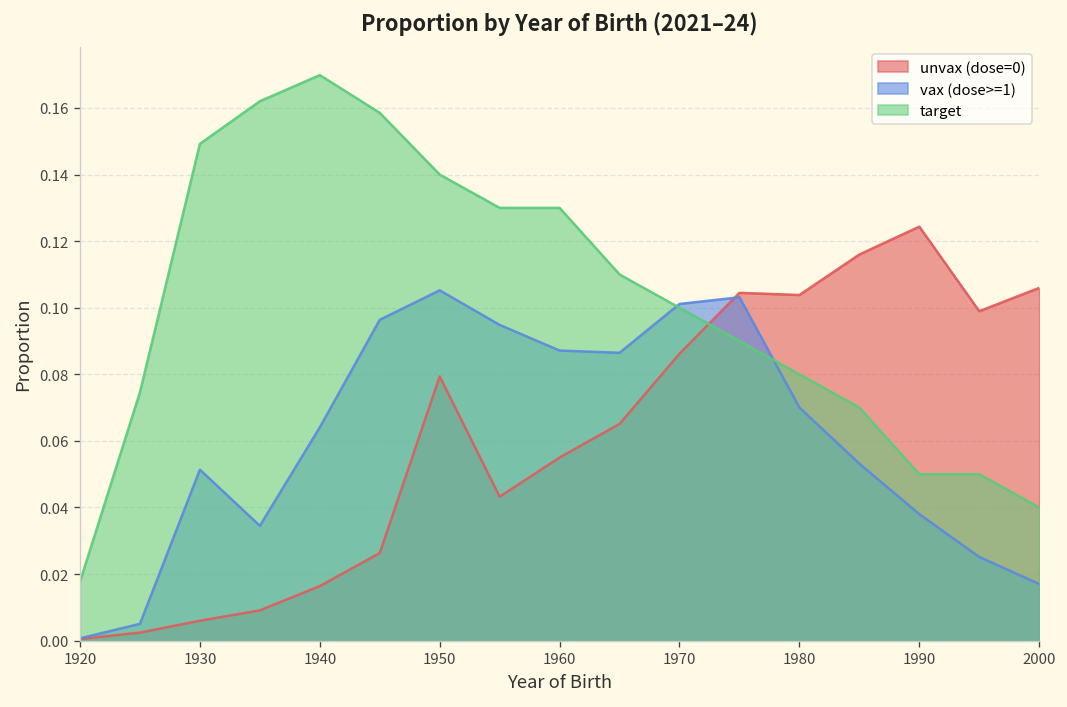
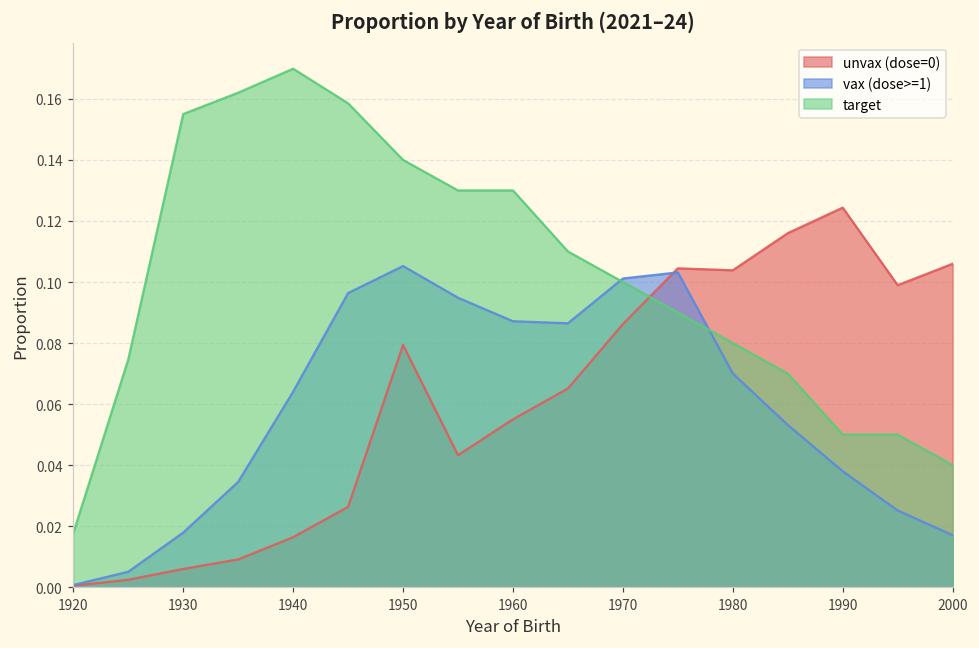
  {
    "unvax (dose=0)": {
      "1930": 0.006,
      "1940": 0.016,
      "1950": 0.079,
      "1960": 0.055,
      "1970": 0.086,
      "1980": 0.104,
      "1990": 0.124,
      "2000": 0.106
    },
    "vax (dose>=1)": {
-     "1930": 0.051,
+     "1930": 0.018,
      "1940": 0.064,
      "1950": 0.105,
      "1960": 0.087,
      "1970": 0.101,
      "1980": 0.070,
      "1990": 0.038,
      "2000": 0.017
    },
    "target": {
      "1920": 0.018,
-     "1930": 0.149,
+     "1930": 0.155,
      "1940": 0.170,
      "1950": 0.140,
      "1960": 0.130,
      "1970": 0.100,
      "1980": 0.080,
      "1990": 0.050,
      "2000": 0.040
    }
  }
